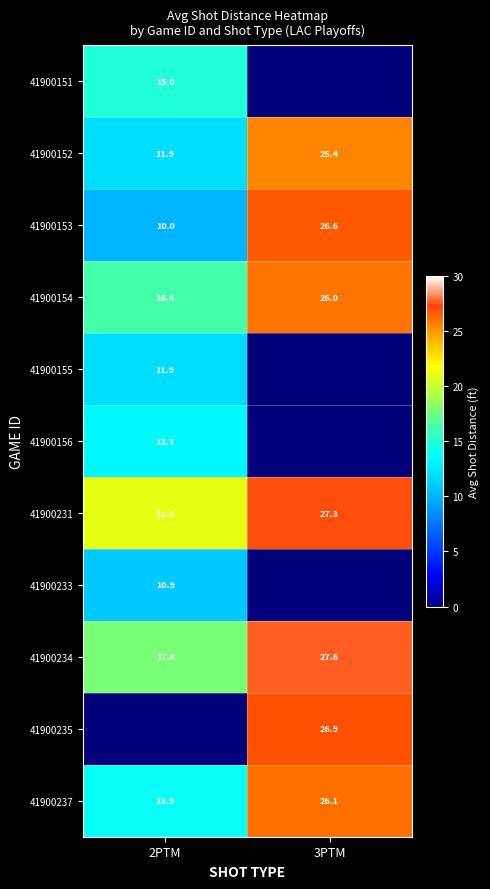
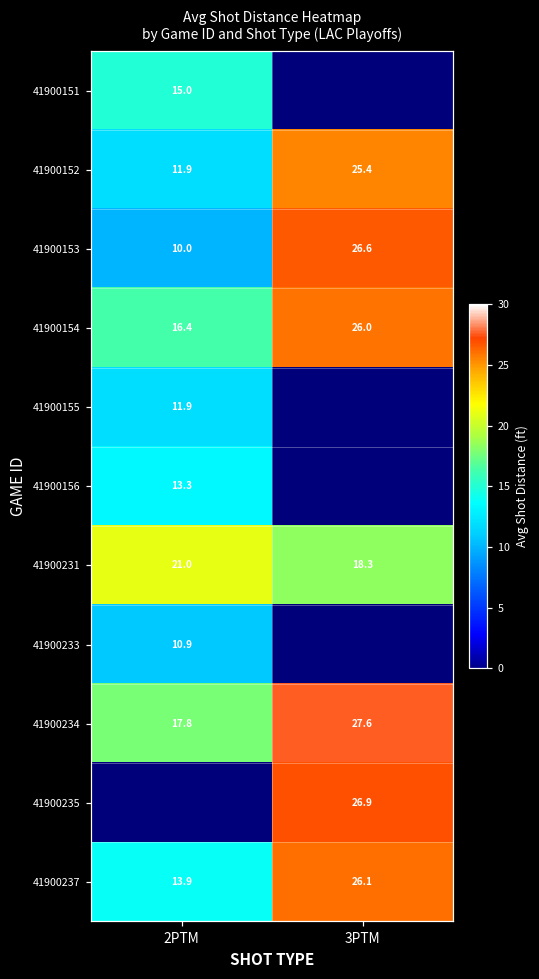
  {
    "41900151": {
      "2PTM": 15.0
    },
    "41900152": {
      "2PTM": 11.9,
      "3PTM": 25.4
    },
    "41900153": {
      "2PTM": 10.0,
      "3PTM": 26.6
    },
    "41900154": {
      "2PTM": 16.4,
      "3PTM": 26.0
    },
    "41900155": {
      "2PTM": 11.9
    },
    "41900156": {
      "2PTM": 13.3
    },
    "41900231": {
      "2PTM": 21.0,
-     "3PTM": 27.3
+     "3PTM": 18.3
    },
    "41900233": {
      "2PTM": 10.9
    },
    "41900234": {
      "2PTM": 17.8,
      "3PTM": 27.6
    },
    "41900235": {
      "3PTM": 26.9
    },
    "41900237": {
      "2PTM": 13.9,
      "3PTM": 26.1
    }
  }
